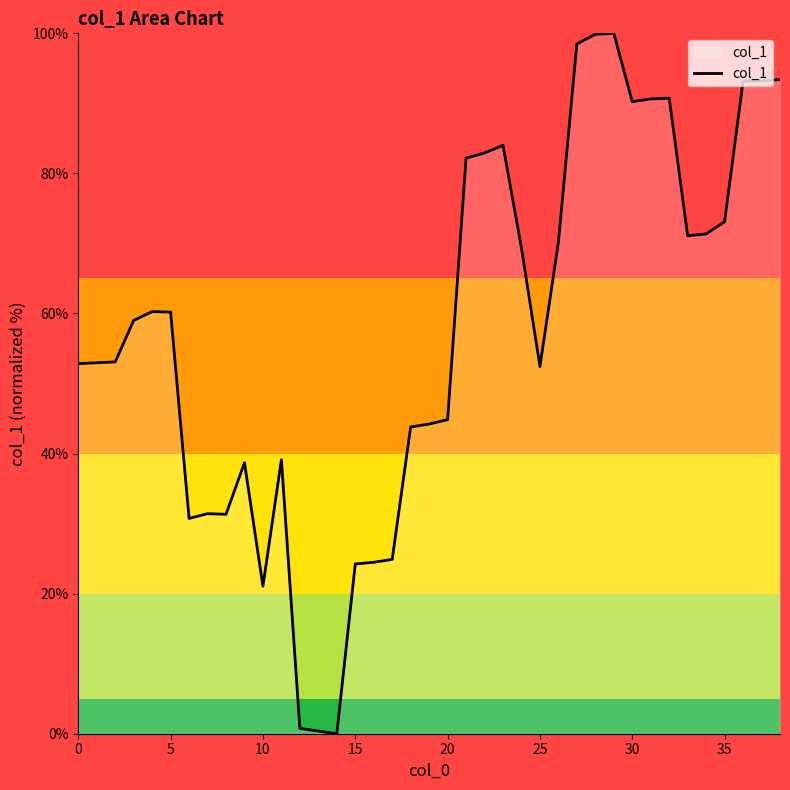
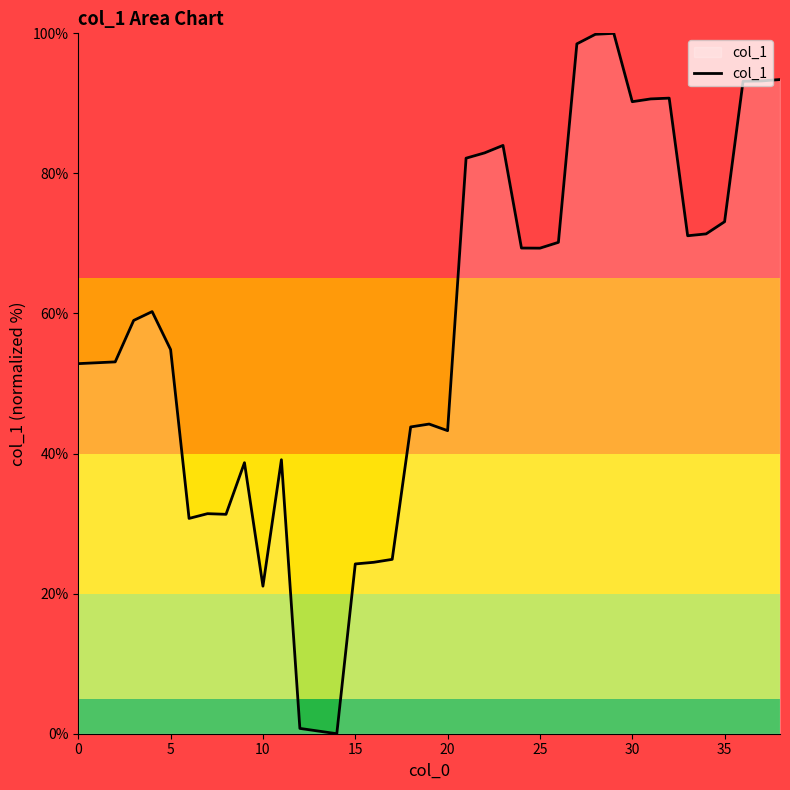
  {
    "0": "53%",
-   "5": "60%",
+   "5": "55%",
    "10": "21%",
    "15": "24%",
-   "20": "45%",
-   "25": "52%",
+   "20": "43%",
+   "25": "69%",
    "30": "90%",
    "35": "73%"
  }
